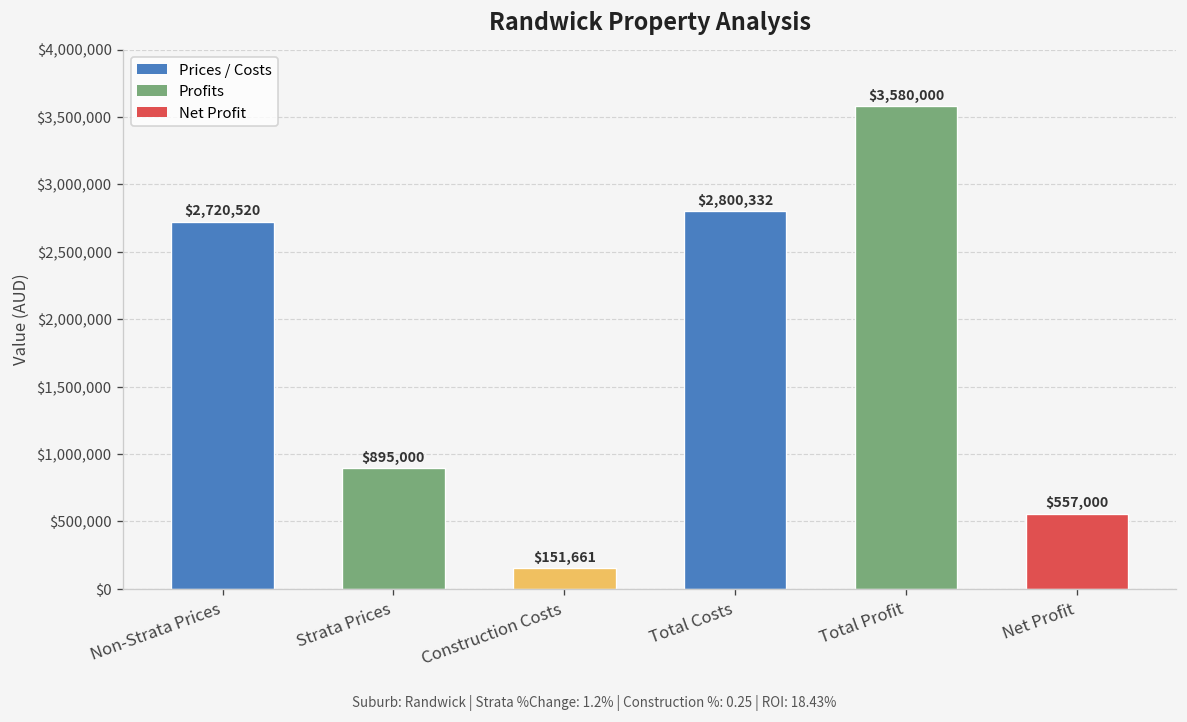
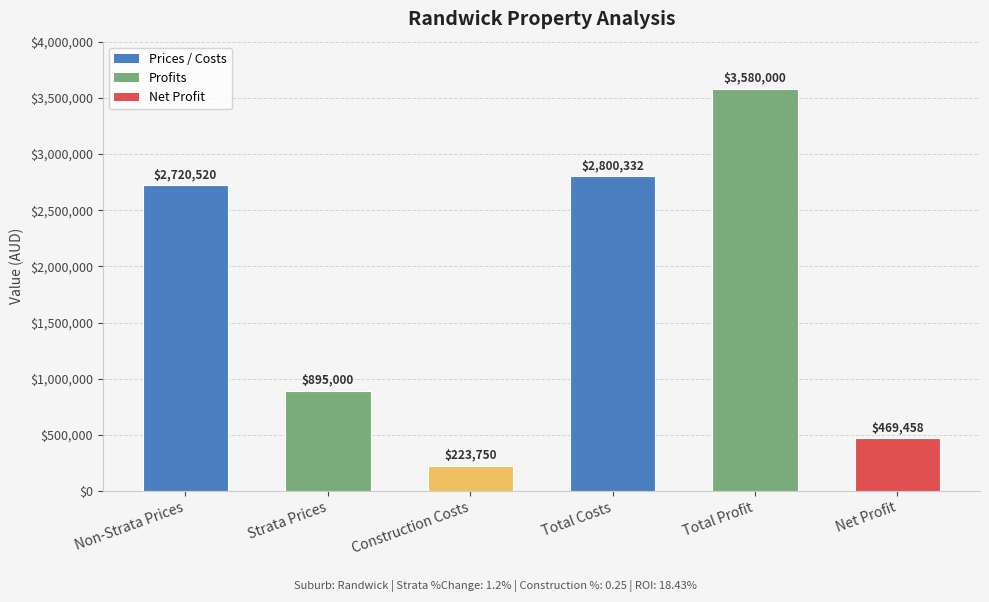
  {
    "Non-Strata Prices": "$2,720,520",
    "Strata Prices": "$895,000",
-   "Construction Costs": "$151,661",
+   "Construction Costs": "$223,750",
    "Total Costs": "$2,800,332",
    "Total Profit": "$3,580,000",
-   "Net Profit": "$557,000"
+   "Net Profit": "$469,458"
  }
